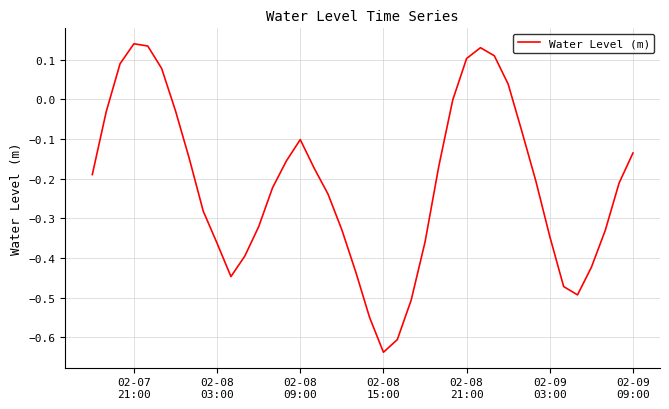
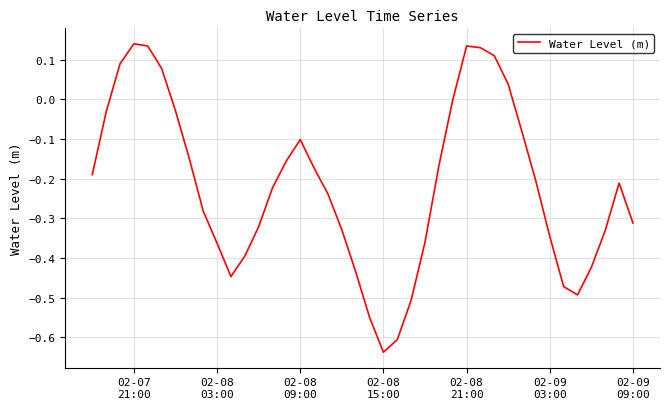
  {
    "02-07 21:00": 0.14,
    "02-08 03:00": -0.36,
    "02-08 09:00": -0.10,
    "02-08 15:00": -0.64,
-   "02-08 21:00": 0.10,
+   "02-08 21:00": 0.13,
    "02-09 03:00": -0.35,
-   "02-09 09:00": -0.14
+   "02-09 09:00": -0.31
  }
